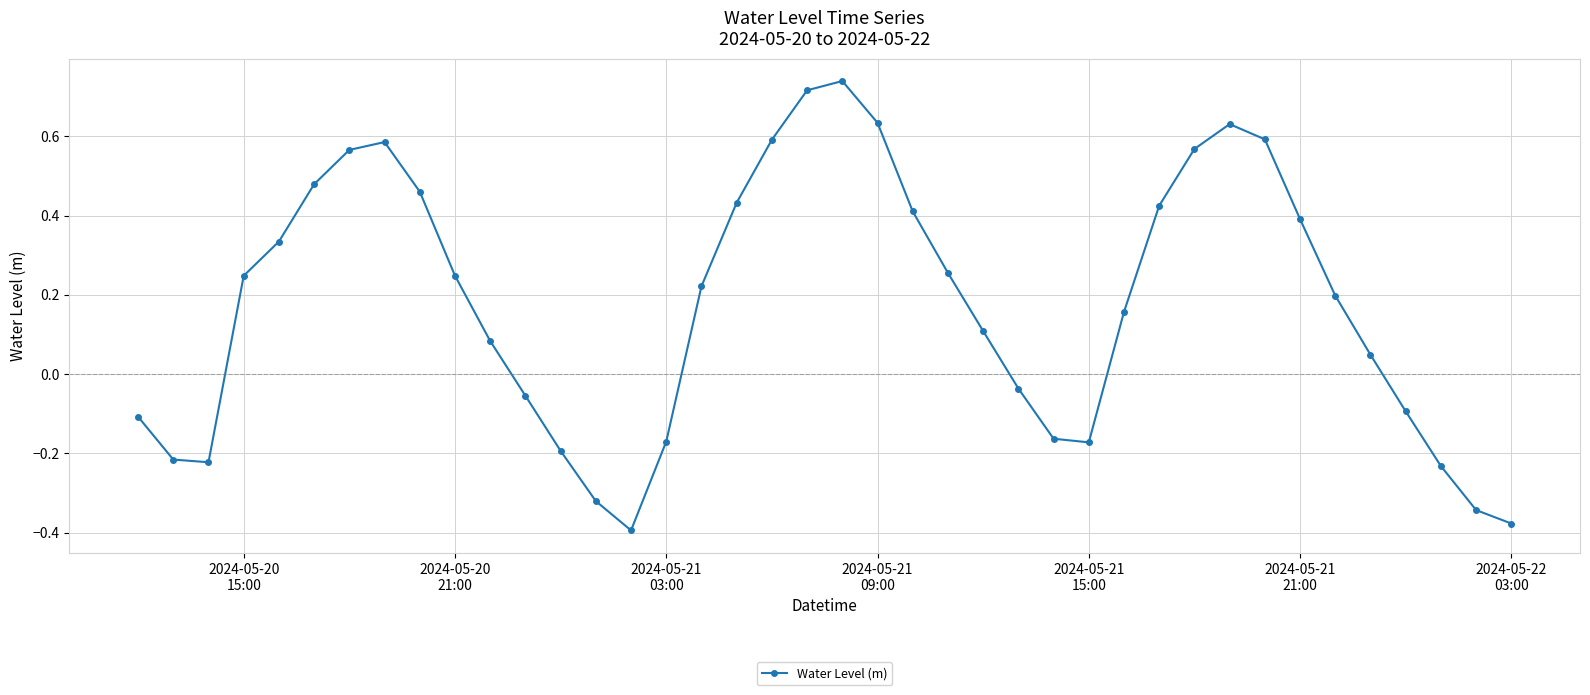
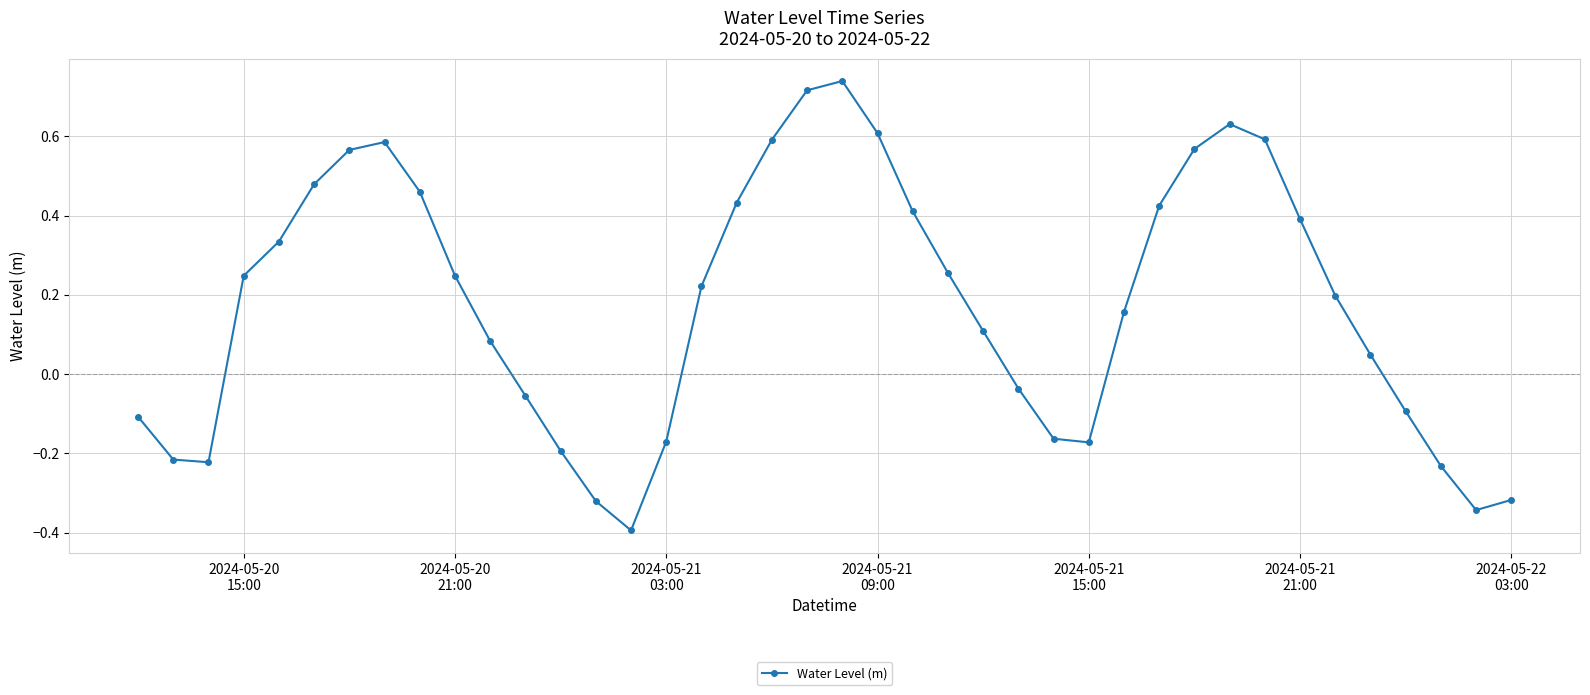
  {
    "2024-05-20 15:00": 0.25,
    "2024-05-20 21:00": 0.25,
    "2024-05-21 03:00": -0.17,
-   "2024-05-21 09:00": 0.63,
+   "2024-05-21 09:00": 0.61,
    "2024-05-21 15:00": -0.17,
    "2024-05-21 21:00": 0.39,
-   "2024-05-22 03:00": -0.38
+   "2024-05-22 03:00": -0.32
  }
